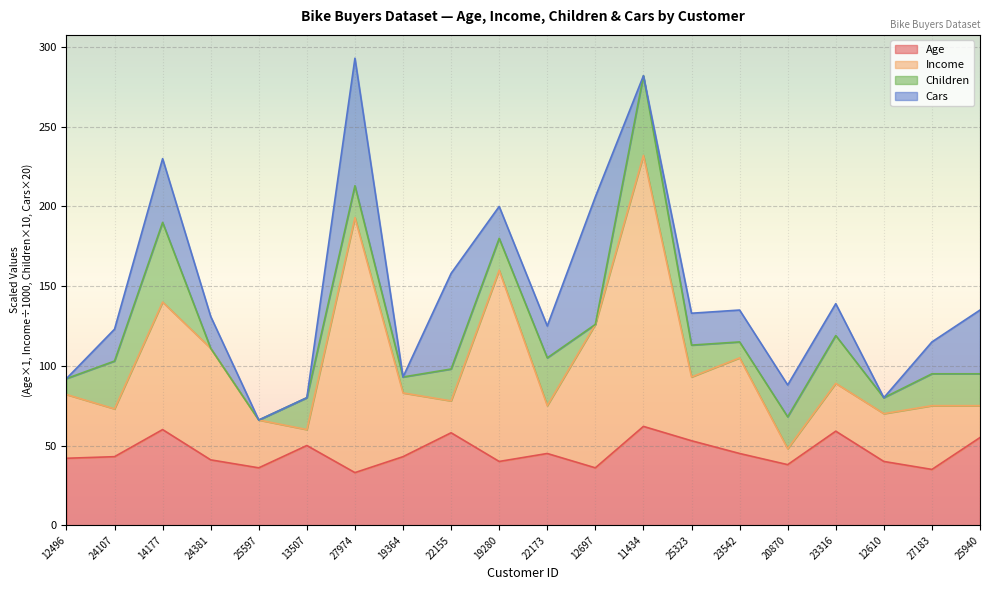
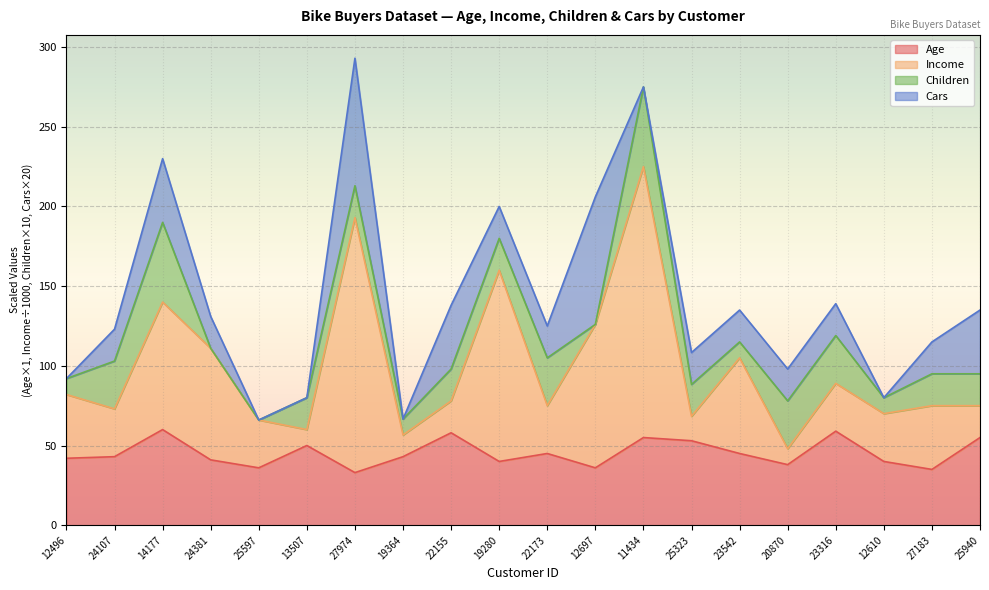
  {
    "Age": {
      "12496": 42,
      "24107": 43,
      "14177": 60,
      "24381": 41,
      "25597": 36,
      "13507": 50,
      "27974": 33,
      "19364": 43,
      "22155": 58,
      "19280": 40,
      "22173": 45,
      "12697": 36,
-     "11434": 62,
+     "11434": 55,
      "25323": 53,
      "23542": 45,
      "20870": 38,
      "23316": 59,
      "12610": 40,
      "27183": 35,
      "25940": 55
    },
    "Income": {
      "12496": 40,
      "24107": 30,
      "14177": 80,
      "13507": 10,
      "27974": 160,
-     "19364": 40,
+     "19364": 14,
      "22155": 20,
      "19280": 120,
      "22173": 30,
      "11434": 170,
-     "25323": 40,
+     "25323": 15,
      "23542": 60,
      "20870": 10,
      "23316": 30,
      "12610": 30,
      "27183": 40,
      "25940": 20
    },
    "Children": {
      "24107": 30,
      "14177": 50,
      "27974": 20,
      "22155": 20,
      "19280": 20,
      "22173": 30,
      "25323": 20,
      "23542": 10,
-     "20870": 20,
+     "20870": 30,
      "23316": 30,
      "27183": 20,
      "25940": 20
    },
    "Cars": {
      "24107": 20,
      "14177": 40,
      "24381": 20,
      "27974": 80,
-     "22155": 60,
+     "22155": 40,
      "19280": 20,
      "22173": 20,
      "12697": 80,
      "25323": 20,
      "23542": 20,
      "20870": 20,
      "23316": 20,
      "27183": 20,
      "25940": 40
    }
  }
